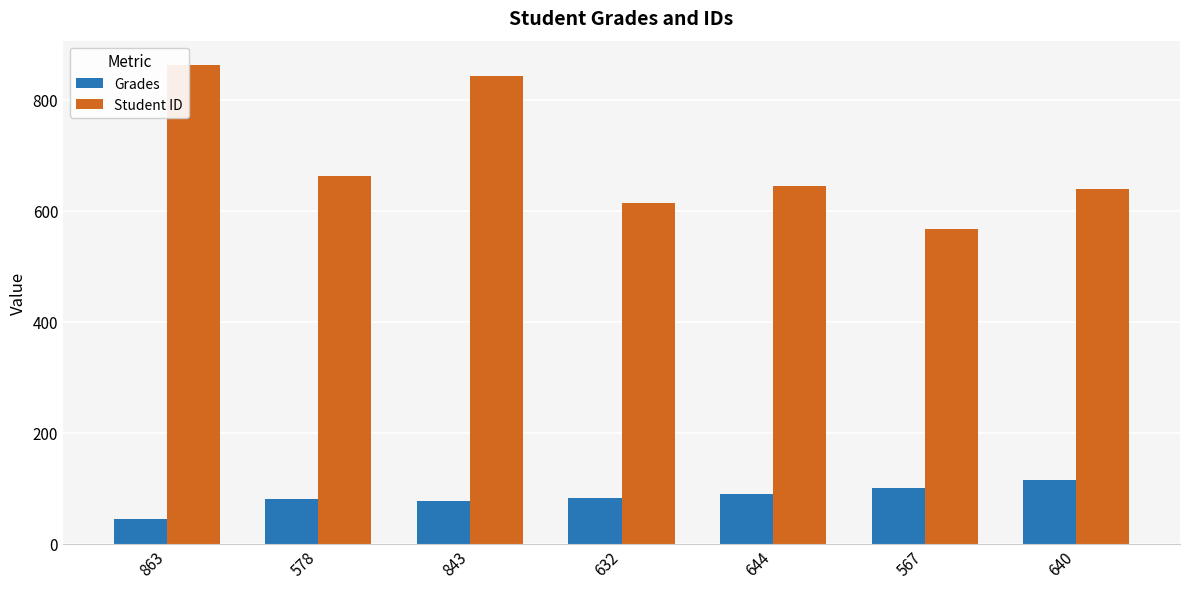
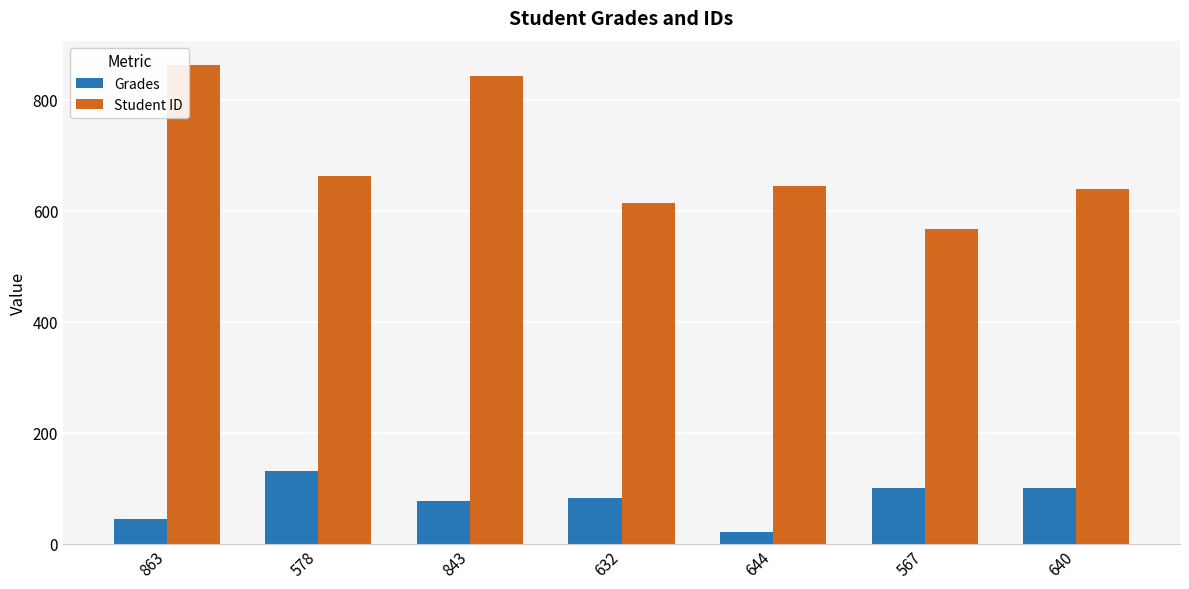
  {
    "Grades": {
      "863": 50,
-     "578": 80,
+     "578": 130,
      "843": 80,
      "632": 80,
-     "644": 90,
+     "644": 20,
      "567": 100,
-     "640": 120
+     "640": 100
    },
    "Student ID": {
      "863": 860,
      "578": 660,
      "843": 840,
      "632": 610,
      "644": 640,
      "567": 570,
      "640": 640
    }
  }
